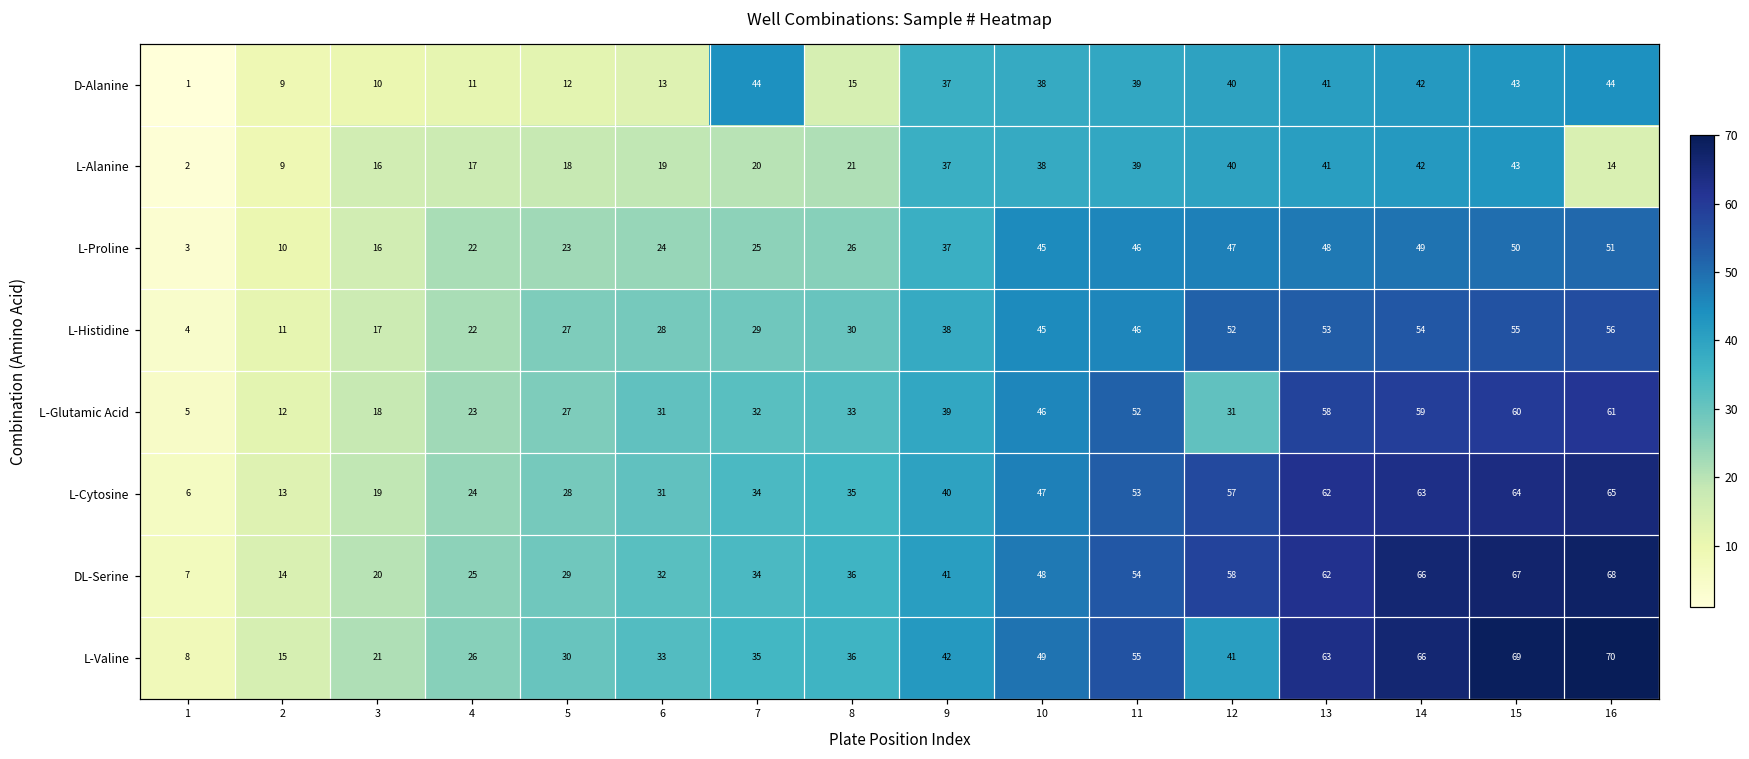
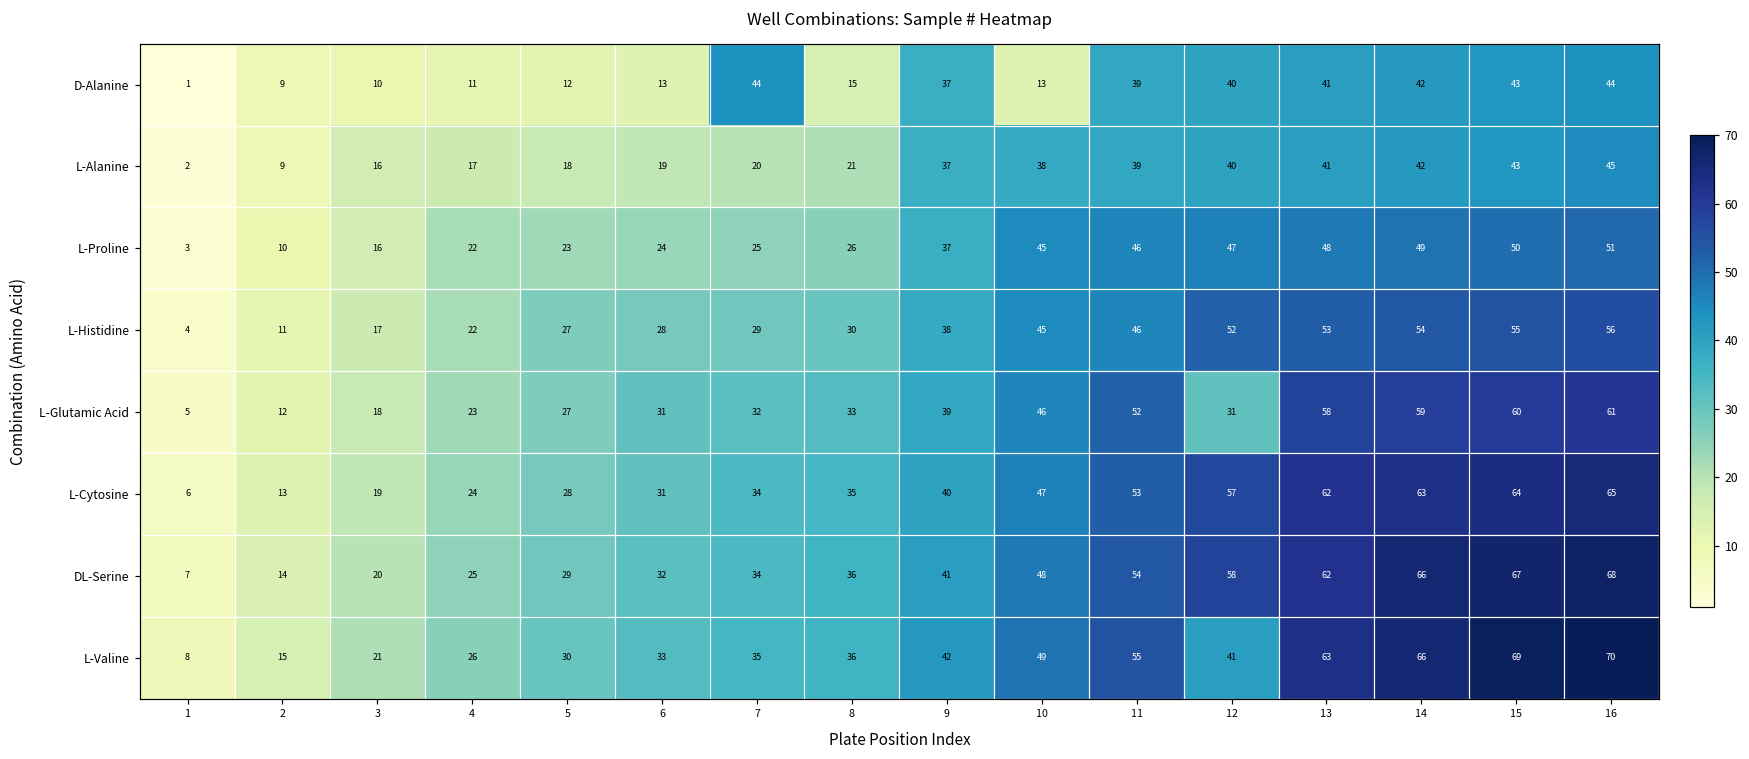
  {
    "D-Alanine": {
      "1": 1,
      "2": 9,
      "3": 10,
      "4": 11,
      "5": 12,
      "6": 13,
      "7": 44,
      "8": 15,
      "9": 37,
-     "10": 38,
+     "10": 13,
      "11": 39,
      "12": 40,
      "13": 41,
      "14": 42,
      "15": 43,
      "16": 44
    },
    "L-Alanine": {
      "1": 2,
      "2": 9,
      "3": 16,
      "4": 17,
      "5": 18,
      "6": 19,
      "7": 20,
      "8": 21,
      "9": 37,
      "10": 38,
      "11": 39,
      "12": 40,
      "13": 41,
      "14": 42,
      "15": 43,
-     "16": 14
+     "16": 45
    },
    "L-Proline": {
      "1": 3,
      "2": 10,
      "3": 16,
      "4": 22,
      "5": 23,
      "6": 24,
      "7": 25,
      "8": 26,
      "9": 37,
      "10": 45,
      "11": 46,
      "12": 47,
      "13": 48,
      "14": 49,
      "15": 50,
      "16": 51
    },
    "L-Histidine": {
      "1": 4,
      "2": 11,
      "3": 17,
      "4": 22,
      "5": 27,
      "6": 28,
      "7": 29,
      "8": 30,
      "9": 38,
      "10": 45,
      "11": 46,
      "12": 52,
      "13": 53,
      "14": 54,
      "15": 55,
      "16": 56
    },
    "L-Glutamic Acid": {
      "1": 5,
      "2": 12,
      "3": 18,
      "4": 23,
      "5": 27,
      "6": 31,
      "7": 32,
      "8": 33,
      "9": 39,
      "10": 46,
      "11": 52,
      "12": 31,
      "13": 58,
      "14": 59,
      "15": 60,
      "16": 61
    },
    "L-Cytosine": {
      "1": 6,
      "2": 13,
      "3": 19,
      "4": 24,
      "5": 28,
      "6": 31,
      "7": 34,
      "8": 35,
      "9": 40,
      "10": 47,
      "11": 53,
      "12": 57,
      "13": 62,
      "14": 63,
      "15": 64,
      "16": 65
    },
    "DL-Serine": {
      "1": 7,
      "2": 14,
      "3": 20,
      "4": 25,
      "5": 29,
      "6": 32,
      "7": 34,
      "8": 36,
      "9": 41,
      "10": 48,
      "11": 54,
      "12": 58,
      "13": 62,
      "14": 66,
      "15": 67,
      "16": 68
    },
    "L-Valine": {
      "1": 8,
      "2": 15,
      "3": 21,
      "4": 26,
      "5": 30,
      "6": 33,
      "7": 35,
      "8": 36,
      "9": 42,
      "10": 49,
      "11": 55,
      "12": 41,
      "13": 63,
      "14": 66,
      "15": 69,
      "16": 70
    }
  }
